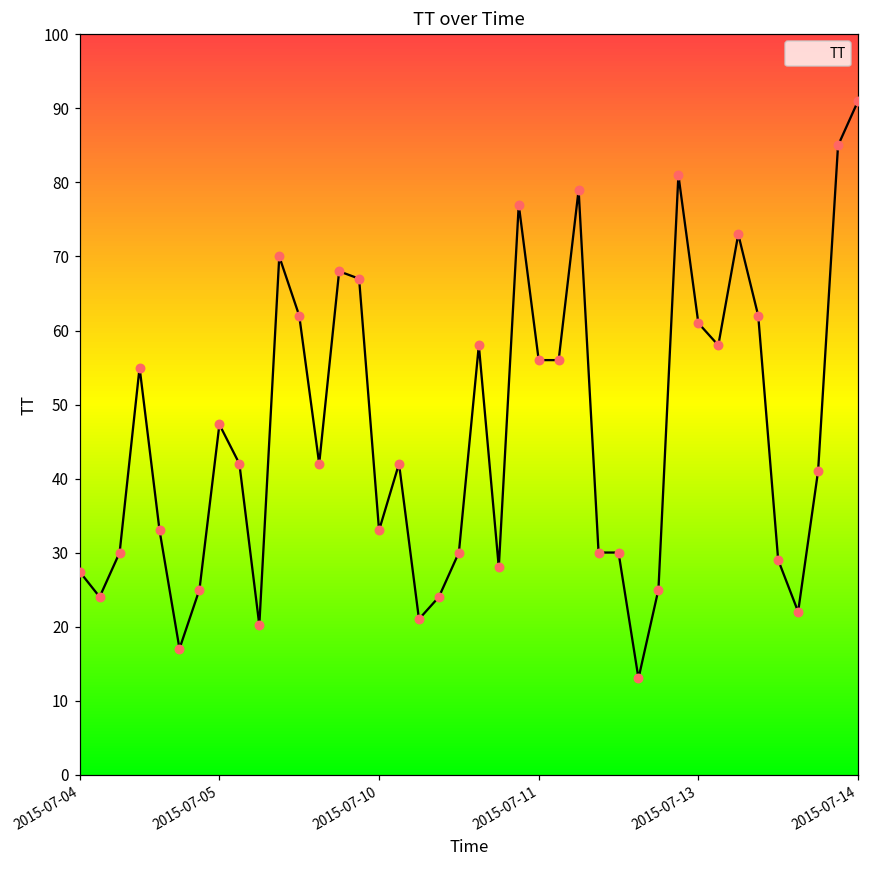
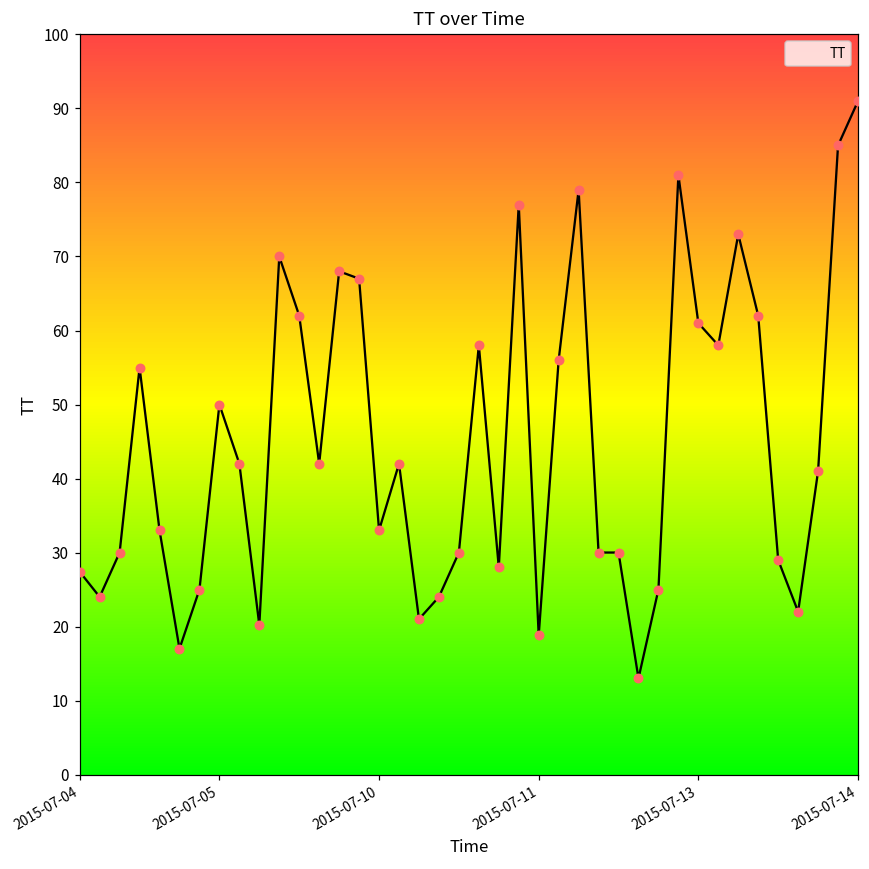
  {
    "2015-07-04": 27,
-   "2015-07-05": 47,
+   "2015-07-05": 50,
    "2015-07-10": 33,
-   "2015-07-11": 56,
+   "2015-07-11": 19,
    "2015-07-13": 61,
    "2015-07-14": 91
  }
